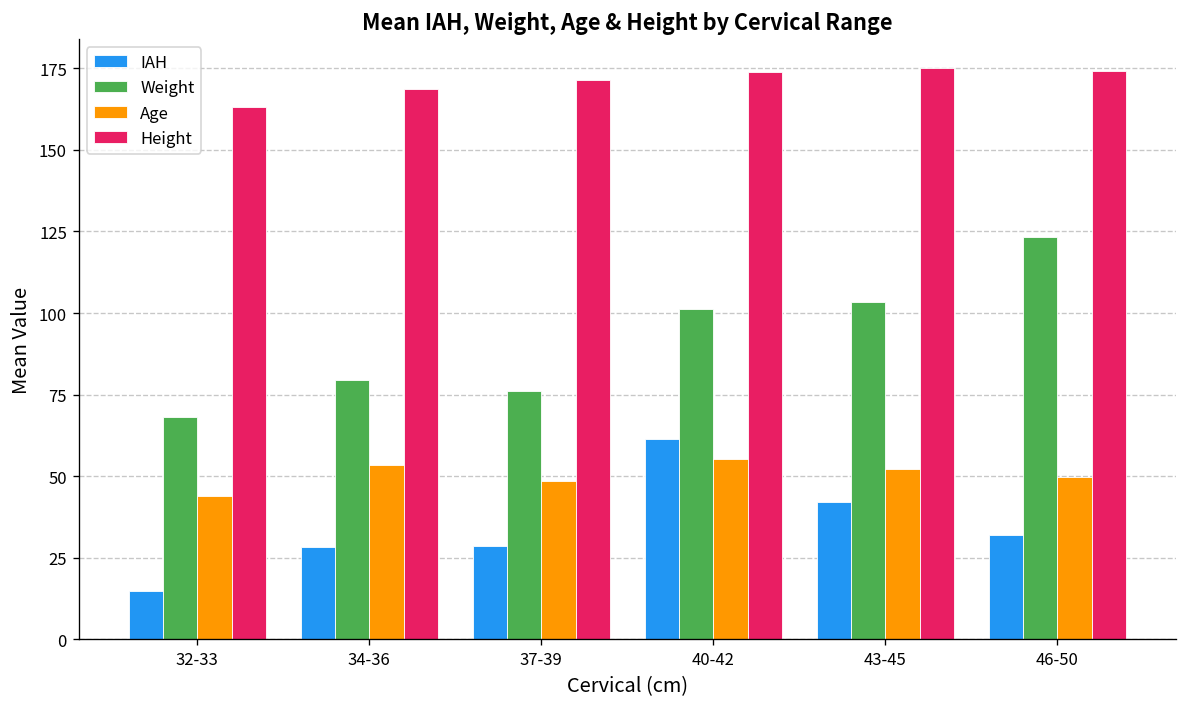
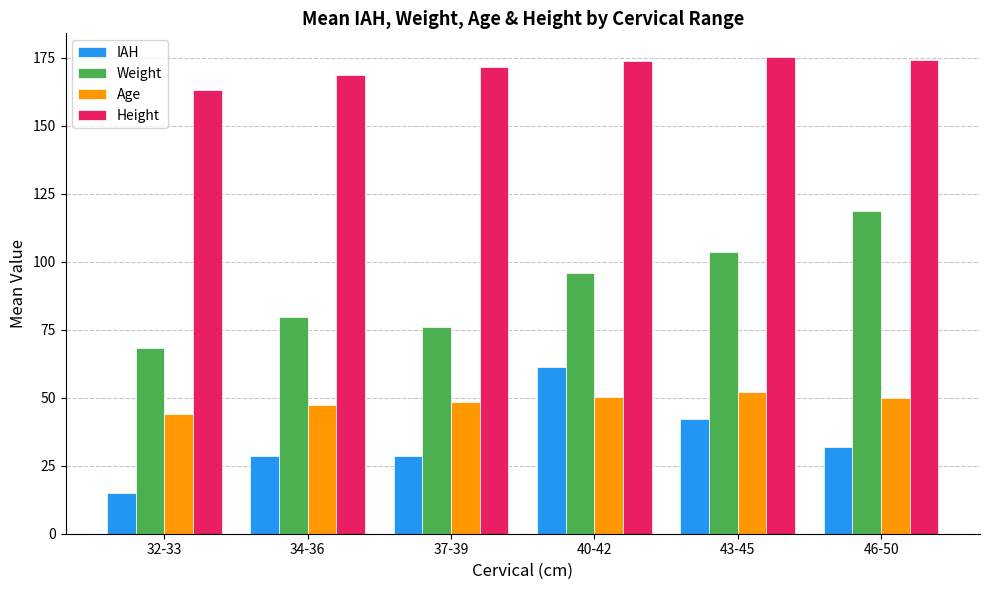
  {
    "IAH": {
      "32-33": 15,
      "34-36": 28,
      "37-39": 29,
      "40-42": 61,
      "43-45": 42,
      "46-50": 32
    },
    "Weight": {
      "32-33": 68,
      "34-36": 80,
      "37-39": 76,
-     "40-42": 101,
+     "40-42": 96,
      "43-45": 103,
-     "46-50": 123
+     "46-50": 119
    },
    "Age": {
      "32-33": 44,
-     "34-36": 54,
+     "34-36": 47,
      "37-39": 49,
-     "40-42": 55,
+     "40-42": 50,
      "43-45": 52,
      "46-50": 50
    },
    "Height": {
      "32-33": 163,
      "34-36": 169,
      "37-39": 171,
      "40-42": 174,
      "43-45": 175,
      "46-50": 174
    }
  }
